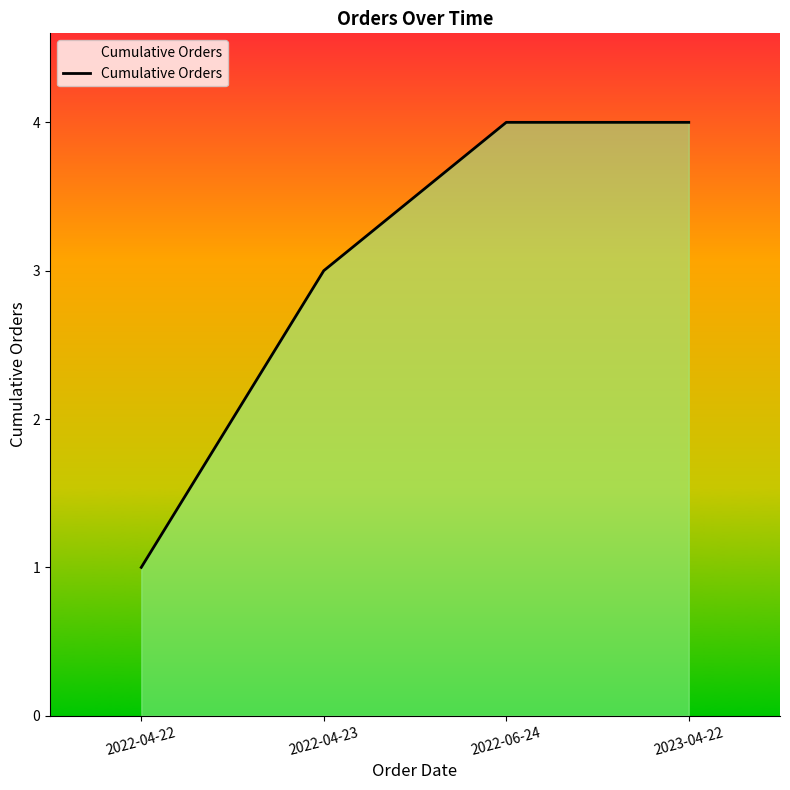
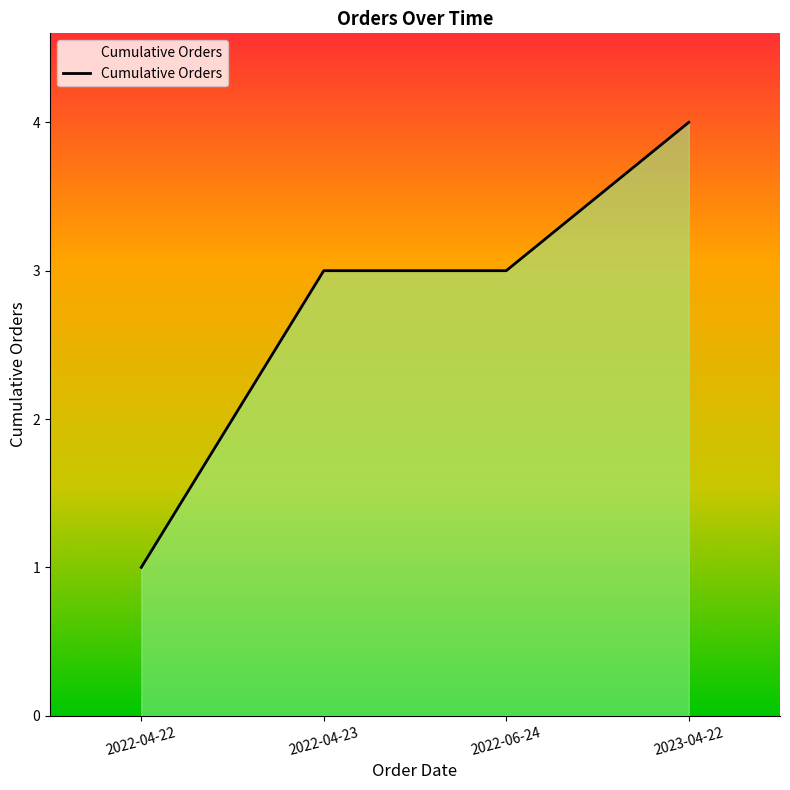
  {
    "2022-04-22": 1,
    "2022-04-23": 3,
-   "2022-06-24": 4,
+   "2022-06-24": 3,
    "2023-04-22": 4
  }
